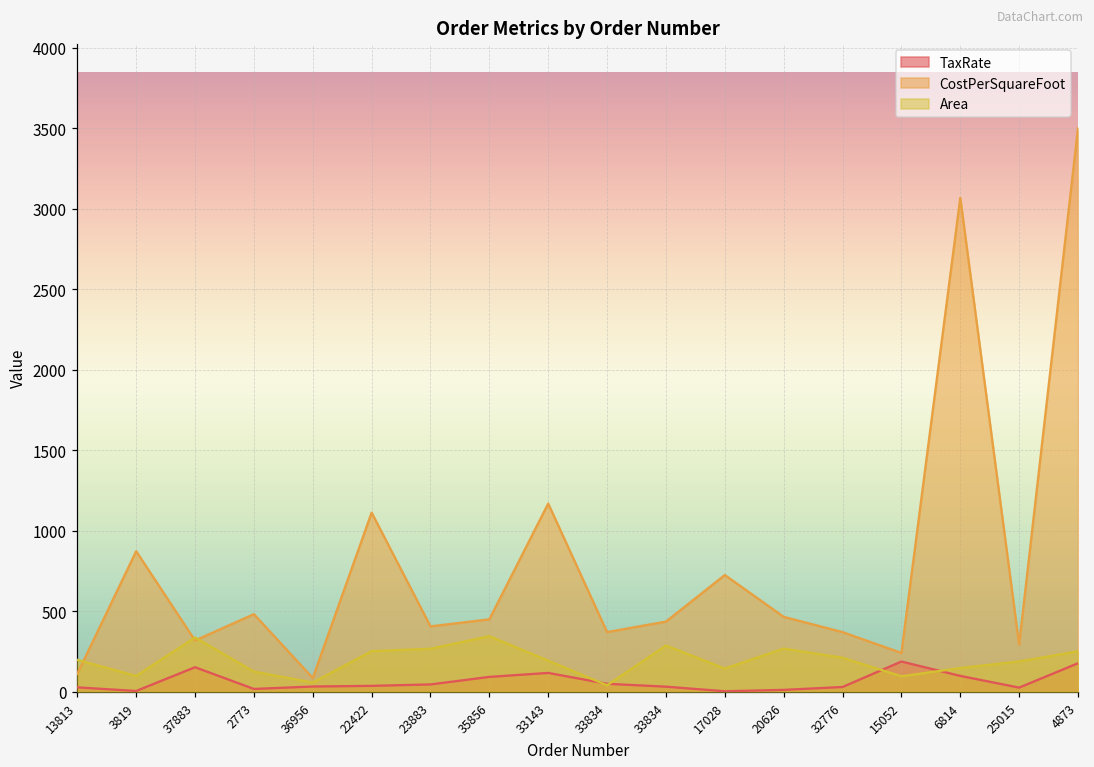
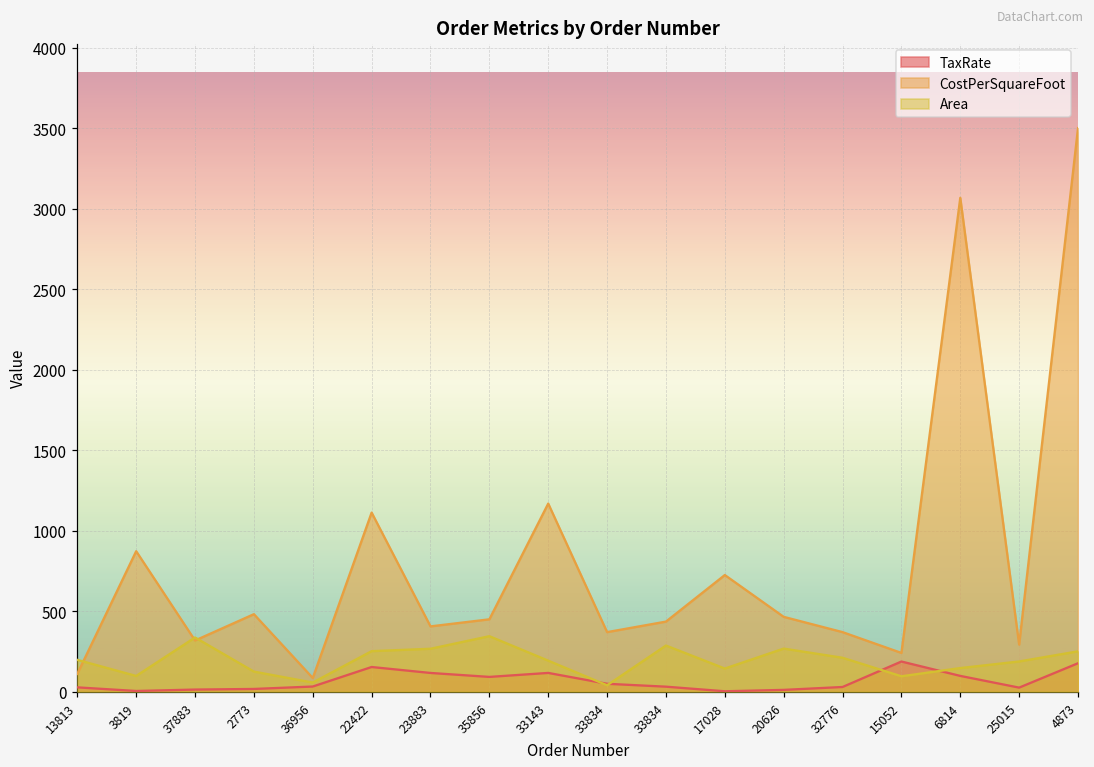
  {
    "TaxRate": {
      "13813": 30,
      "3819": 0,
-     "37883": 150,
+     "37883": 10,
      "2773": 20,
      "36956": 30,
-     "22422": 40,
-     "23883": 50,
+     "22422": 150,
+     "23883": 120,
      "35856": 90,
      "33143": 120,
      "17028": 0,
      "20626": 10,
      "32776": 30,
      "15052": 190,
      "6814": 100,
      "25015": 30,
      "4873": 180
    }
  }
